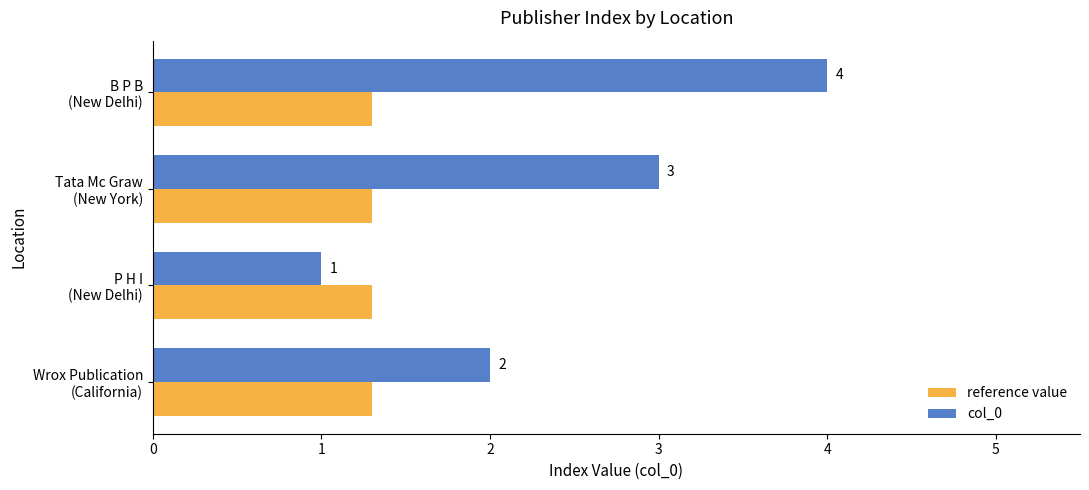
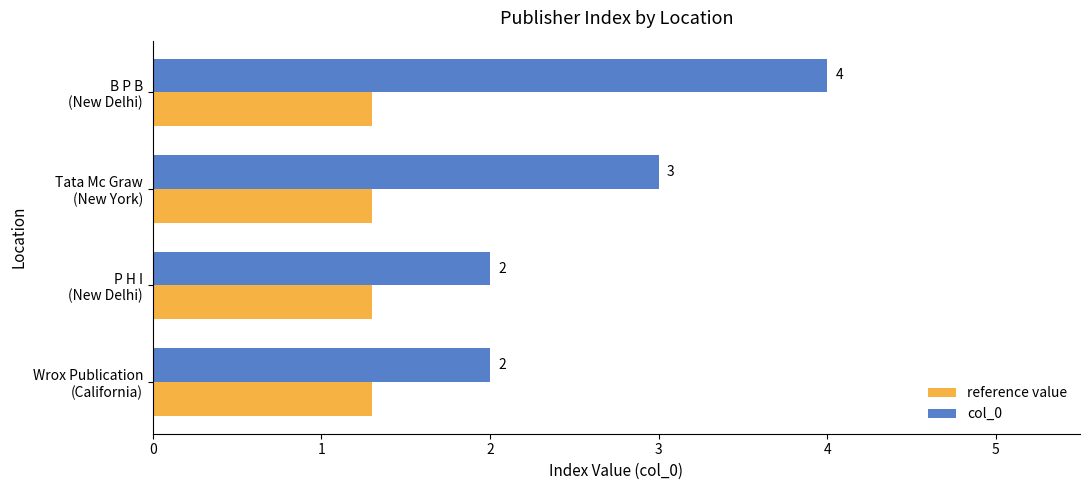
  {
    "reference value": {
      "B P B (New Delhi)": 1.30,
      "Tata Mc Graw (New York)": 1.30,
      "P H I (New Delhi)": 1.30,
      "Wrox Publication (California)": 1.30
    },
    "col_0": {
      "B P B (New Delhi)": 4,
      "Tata Mc Graw (New York)": 3,
-     "P H I (New Delhi)": 1,
+     "P H I (New Delhi)": 2,
      "Wrox Publication (California)": 2
    }
  }
